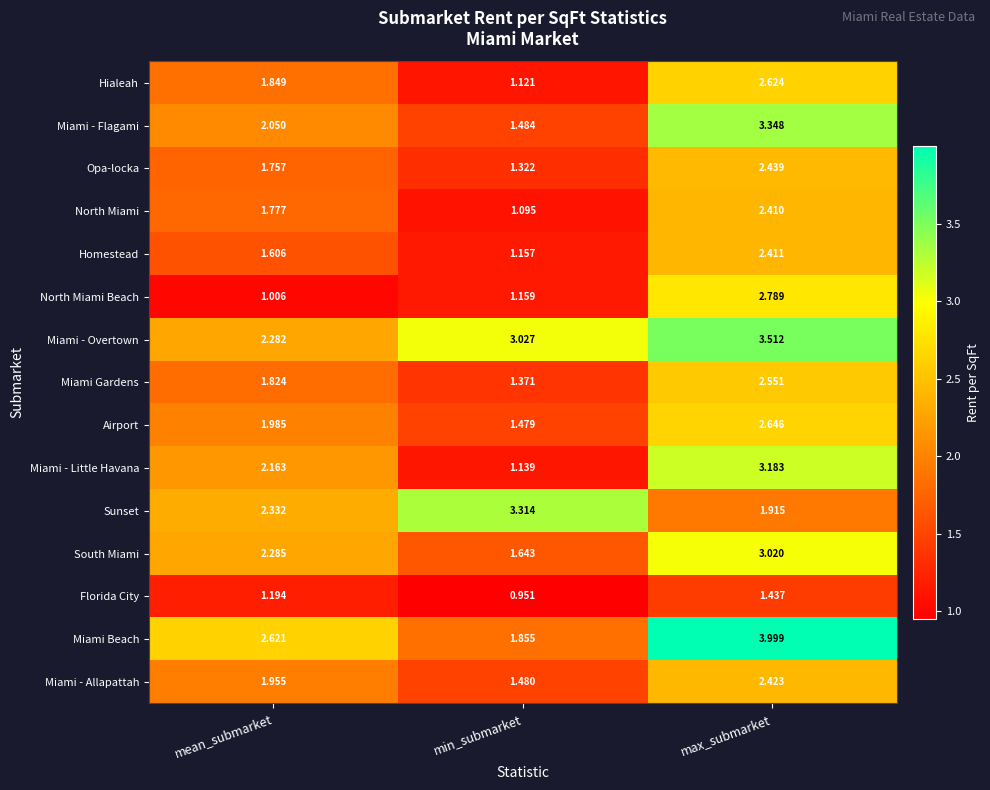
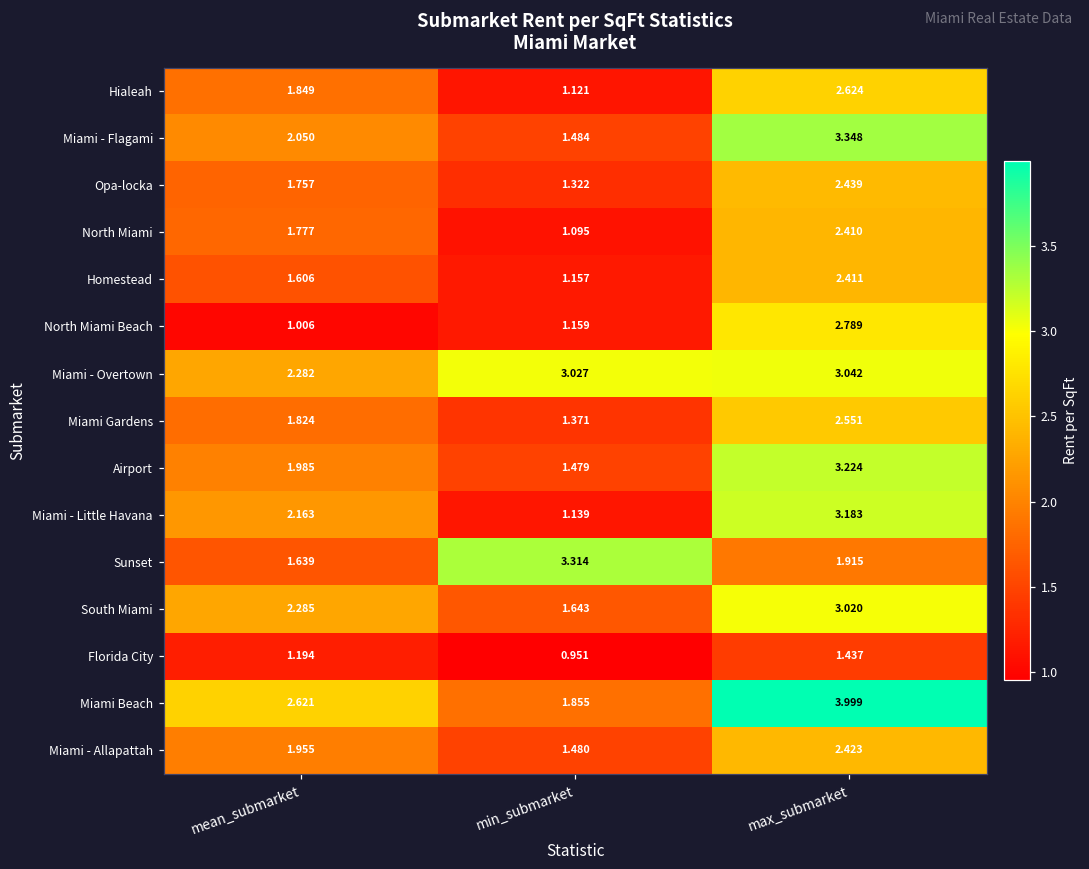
  {
    "Hialeah": {
      "mean_submarket": 1.849,
      "min_submarket": 1.121,
      "max_submarket": 2.624
    },
    "Miami - Flagami": {
      "mean_submarket": 2.050,
      "min_submarket": 1.484,
      "max_submarket": 3.348
    },
    "Opa-locka": {
      "mean_submarket": 1.757,
      "min_submarket": 1.322,
      "max_submarket": 2.439
    },
    "North Miami": {
      "mean_submarket": 1.777,
      "min_submarket": 1.095,
      "max_submarket": 2.410
    },
    "Homestead": {
      "mean_submarket": 1.606,
      "min_submarket": 1.157,
      "max_submarket": 2.411
    },
    "North Miami Beach": {
      "mean_submarket": 1.006,
      "min_submarket": 1.159,
      "max_submarket": 2.789
    },
    "Miami - Overtown": {
      "mean_submarket": 2.282,
      "min_submarket": 3.027,
-     "max_submarket": 3.512
+     "max_submarket": 3.042
    },
    "Miami Gardens": {
      "mean_submarket": 1.824,
      "min_submarket": 1.371,
      "max_submarket": 2.551
    },
    "Airport": {
      "mean_submarket": 1.985,
      "min_submarket": 1.479,
-     "max_submarket": 2.646
+     "max_submarket": 3.224
    },
    "Miami - Little Havana": {
      "mean_submarket": 2.163,
      "min_submarket": 1.139,
      "max_submarket": 3.183
    },
    "Sunset": {
-     "mean_submarket": 2.332,
+     "mean_submarket": 1.639,
      "min_submarket": 3.314,
      "max_submarket": 1.915
    },
    "South Miami": {
      "mean_submarket": 2.285,
      "min_submarket": 1.643,
      "max_submarket": 3.020
    },
    "Florida City": {
      "mean_submarket": 1.194,
      "min_submarket": 0.951,
      "max_submarket": 1.437
    },
    "Miami Beach": {
      "mean_submarket": 2.621,
      "min_submarket": 1.855,
      "max_submarket": 3.999
    },
    "Miami - Allapattah": {
      "mean_submarket": 1.955,
      "min_submarket": 1.480,
      "max_submarket": 2.423
    }
  }
